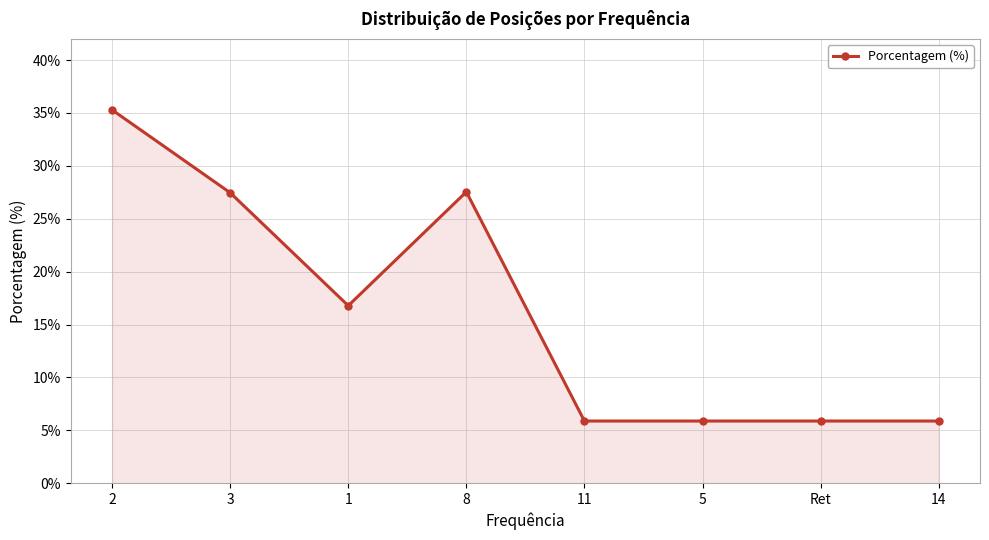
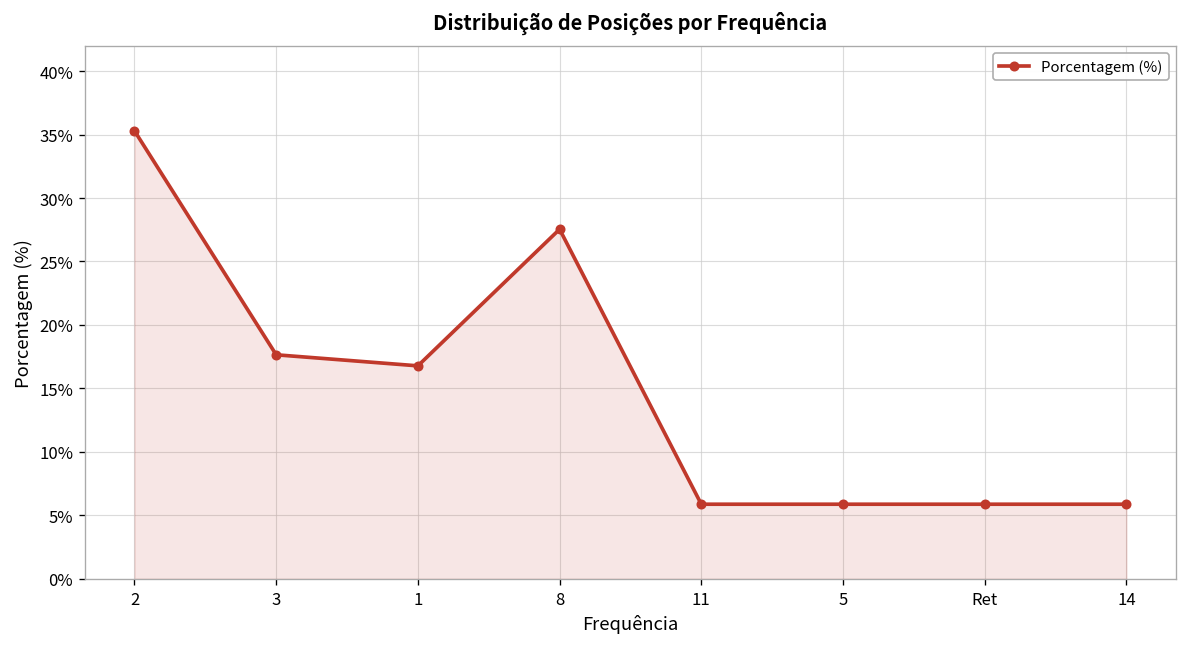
  {
    "2": "35.3%",
-   "3": "27.5%",
+   "3": "17.7%",
    "1": "16.8%",
    "8": "27.5%",
    "11": "5.9%",
    "5": "5.9%",
    "Ret": "5.9%",
    "14": "5.9%"
  }
